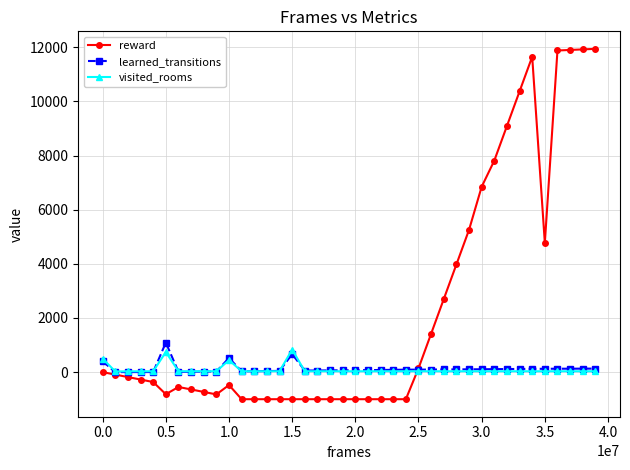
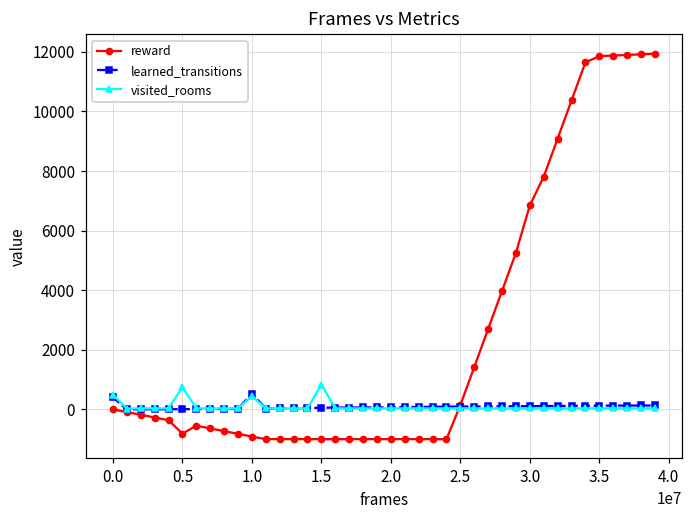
  {
    "reward": {
      "0.0": 0,
      "0.5": -800,
-     "1.0": -500,
+     "1.0": -900,
      "1.5": -1000,
      "2.0": -1000,
      "3.0": 6800,
-     "3.5": 4800
+     "3.5": 11900
    },
    "learned_transitions": {
      "0.0": 400,
-     "0.5": 1100,
-     "1.5": 700
+     "0.5": 0,
+     "1.5": 100
    },
    "visited_rooms": {
      "0.0": 500,
      "0.5": 700,
      "1.5": 800
    }
  }
